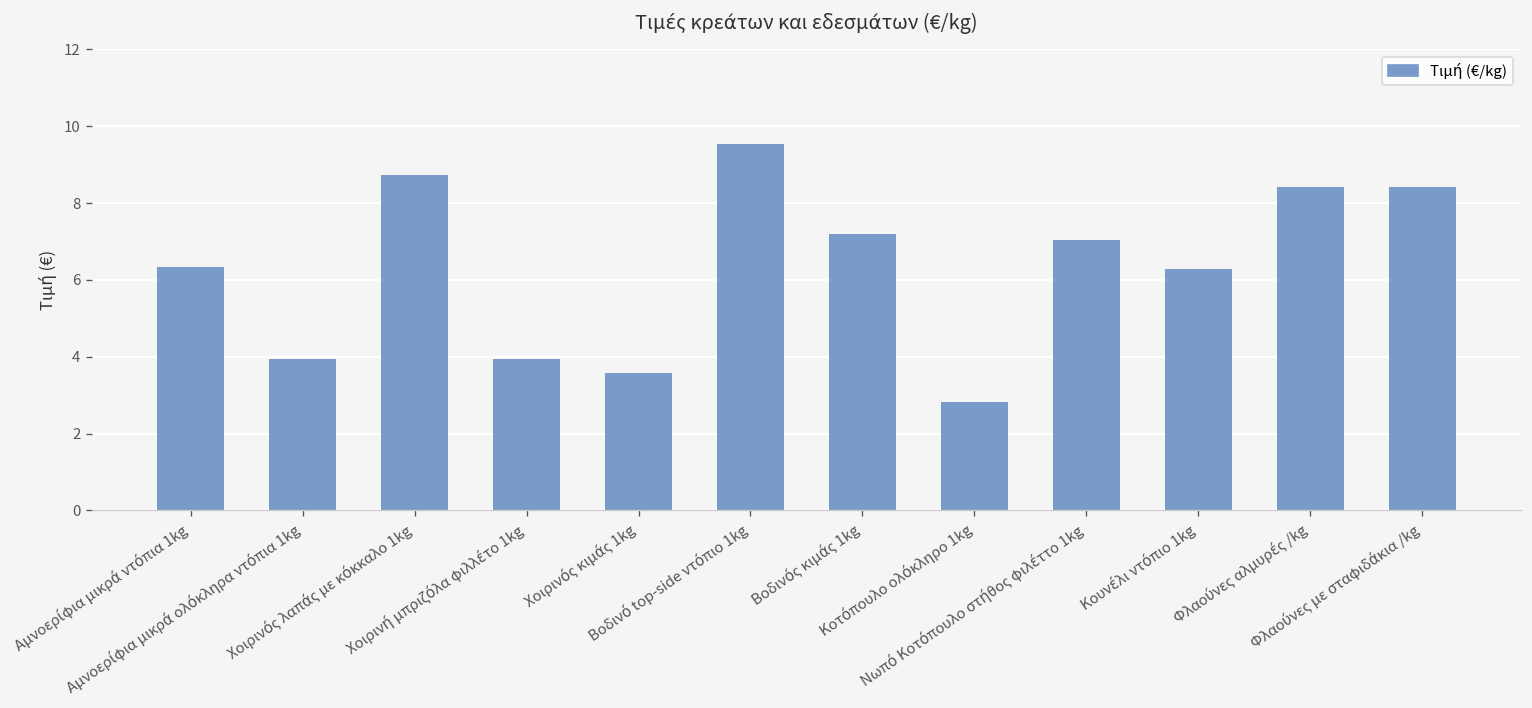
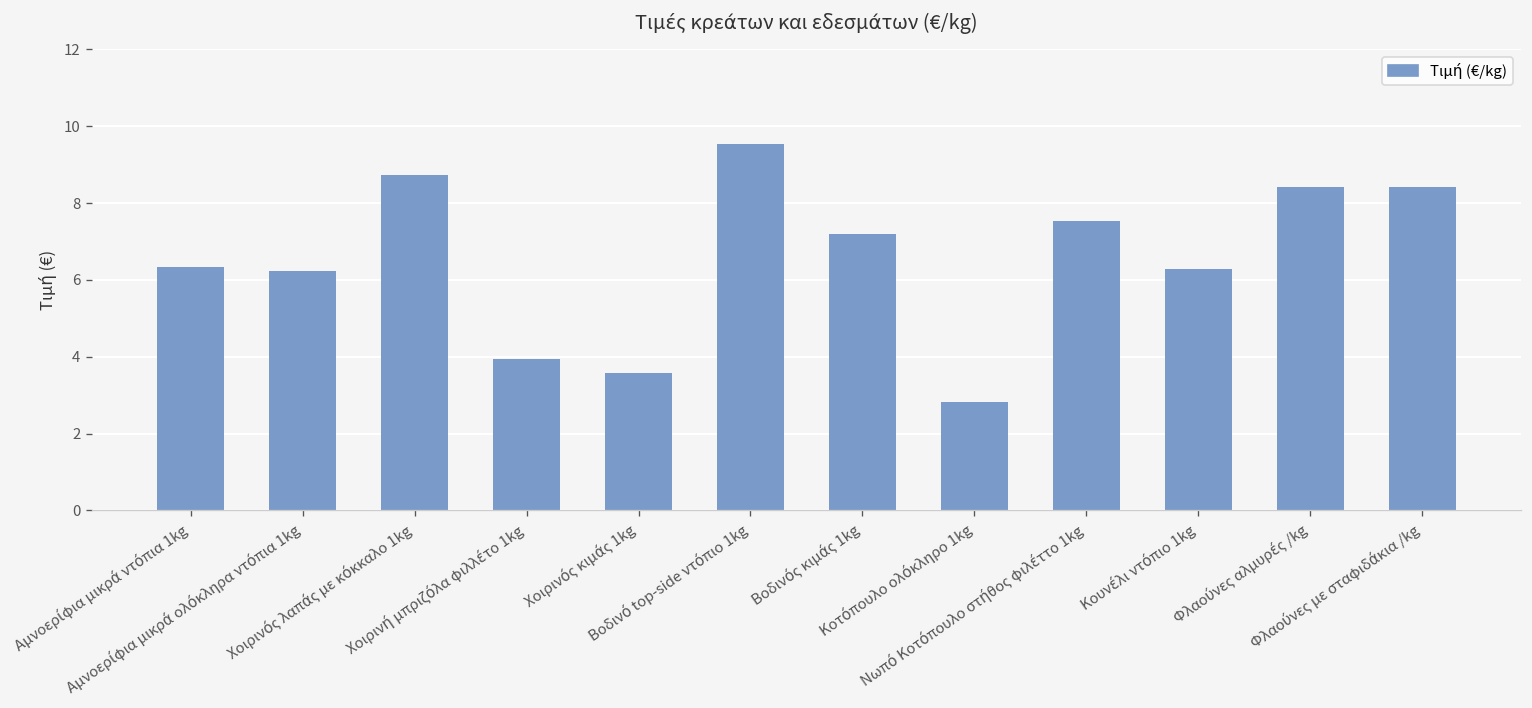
  {
    "Αμνοερίφια μικρά ντόπια 1kg": 6.3,
-   "Αμνοερίφια μικρά ολόκληρα ντόπια 1kg": 3.9,
+   "Αμνοερίφια μικρά ολόκληρα ντόπια 1kg": 6.2,
    "Χοιρινός λαπάς με κόκκαλο 1kg": 8.7,
    "Χοιρινή μπριζόλα φιλλέτο 1kg": 3.9,
    "Χοιρινός κιμάς 1kg": 3.6,
    "Βοδινό top-side ντόπιο 1kg": 9.5,
    "Βοδινός κιμάς 1kg": 7.2,
    "Κοτόπουλο ολόκληρο 1kg": 2.8,
-   "Νωπό Κοτόπουλο στήθος φιλέττο 1kg": 7.0,
+   "Νωπό Κοτόπουλο στήθος φιλέττο 1kg": 7.5,
    "Κουνέλι ντόπιο 1kg": 6.3,
    "Φλαούνες αλμυρές /kg": 8.4,
    "Φλαούνες με σταφιδάκια /kg": 8.4
  }
